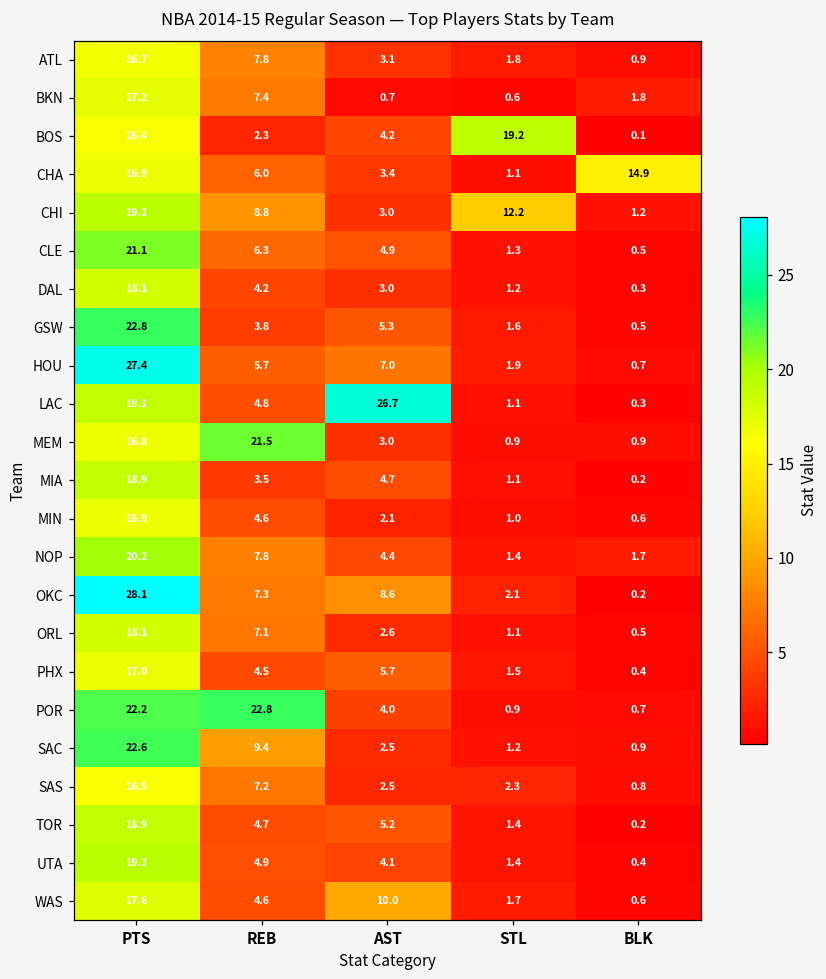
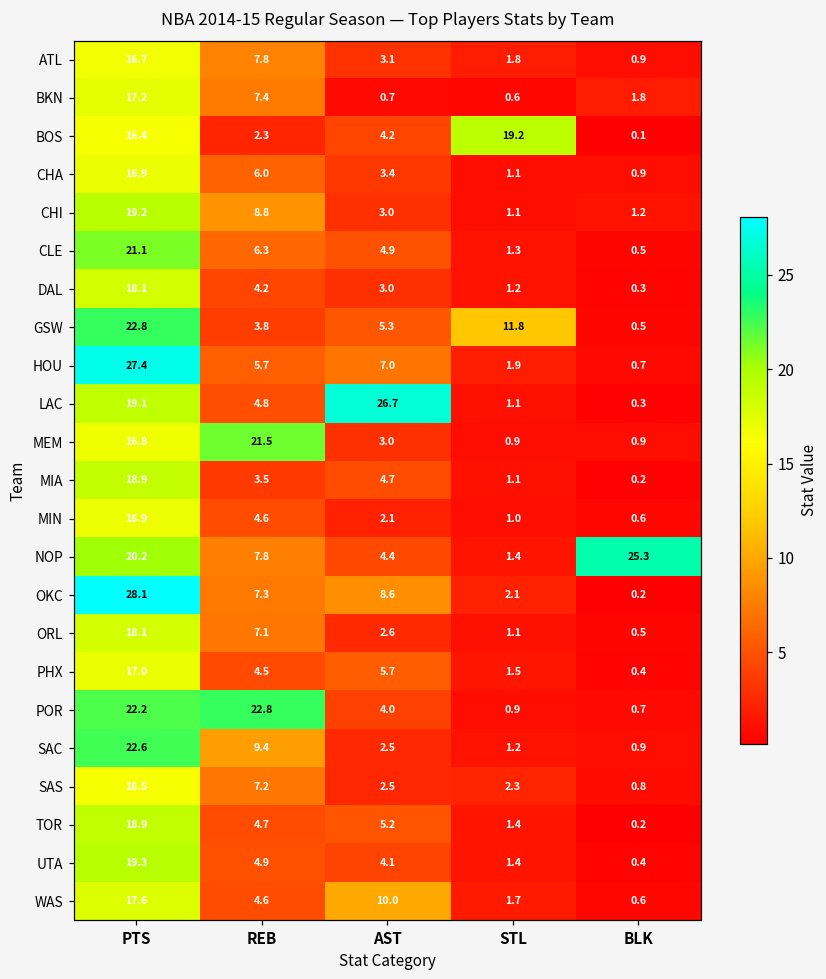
  {
    "ATL": {
      "PTS": 16.7,
      "REB": 7.8,
      "AST": 3.1,
      "STL": 1.8,
      "BLK": 0.9
    },
    "BKN": {
      "PTS": 17.2,
      "REB": 7.4,
      "AST": 0.7,
      "STL": 0.6,
      "BLK": 1.8
    },
    "BOS": {
      "PTS": 16.4,
      "REB": 2.3,
      "AST": 4.2,
      "STL": 19.2,
      "BLK": 0.1
    },
    "CHA": {
      "PTS": 16.9,
      "REB": 6.0,
      "AST": 3.4,
      "STL": 1.1,
-     "BLK": 14.9
+     "BLK": 0.9
    },
    "CHI": {
      "PTS": 19.2,
      "REB": 8.8,
      "AST": 3.0,
-     "STL": 12.2,
+     "STL": 1.1,
      "BLK": 1.2
    },
    "CLE": {
      "PTS": 21.1,
      "REB": 6.3,
      "AST": 4.9,
      "STL": 1.3,
      "BLK": 0.5
    },
    "DAL": {
      "PTS": 18.1,
      "REB": 4.2,
      "AST": 3.0,
      "STL": 1.2,
      "BLK": 0.3
    },
    "GSW": {
      "PTS": 22.8,
      "REB": 3.8,
      "AST": 5.3,
-     "STL": 1.6,
+     "STL": 11.8,
      "BLK": 0.5
    },
    "HOU": {
      "PTS": 27.4,
      "REB": 5.7,
      "AST": 7.0,
      "STL": 1.9,
      "BLK": 0.7
    },
    "LAC": {
      "PTS": 19.1,
      "REB": 4.8,
      "AST": 26.7,
      "STL": 1.1,
      "BLK": 0.3
    },
    "MEM": {
      "PTS": 16.8,
      "REB": 21.5,
      "AST": 3.0,
      "STL": 0.9,
      "BLK": 0.9
    },
    "MIA": {
      "PTS": 18.9,
      "REB": 3.5,
      "AST": 4.7,
      "STL": 1.1,
      "BLK": 0.2
    },
    "MIN": {
      "PTS": 16.9,
      "REB": 4.6,
      "AST": 2.1,
      "STL": 1.0,
      "BLK": 0.6
    },
    "NOP": {
      "PTS": 20.2,
      "REB": 7.8,
      "AST": 4.4,
      "STL": 1.4,
-     "BLK": 1.7
+     "BLK": 25.3
    },
    "OKC": {
      "PTS": 28.1,
      "REB": 7.3,
      "AST": 8.6,
      "STL": 2.1,
      "BLK": 0.2
    },
    "ORL": {
      "PTS": 18.1,
      "REB": 7.1,
      "AST": 2.6,
      "STL": 1.1,
      "BLK": 0.5
    },
    "PHX": {
      "PTS": 17.0,
      "REB": 4.5,
      "AST": 5.7,
      "STL": 1.5,
      "BLK": 0.4
    },
    "POR": {
      "PTS": 22.2,
      "REB": 22.8,
      "AST": 4.0,
      "STL": 0.9,
      "BLK": 0.7
    },
    "SAC": {
      "PTS": 22.6,
      "REB": 9.4,
      "AST": 2.5,
      "STL": 1.2,
      "BLK": 0.9
    },
    "SAS": {
      "PTS": 16.5,
      "REB": 7.2,
      "AST": 2.5,
      "STL": 2.3,
      "BLK": 0.8
    },
    "TOR": {
      "PTS": 18.9,
      "REB": 4.7,
      "AST": 5.2,
      "STL": 1.4,
      "BLK": 0.2
    },
    "UTA": {
      "PTS": 19.3,
      "REB": 4.9,
      "AST": 4.1,
      "STL": 1.4,
      "BLK": 0.4
    },
    "WAS": {
      "PTS": 17.6,
      "REB": 4.6,
      "AST": 10.0,
      "STL": 1.7,
      "BLK": 0.6
    }
  }
